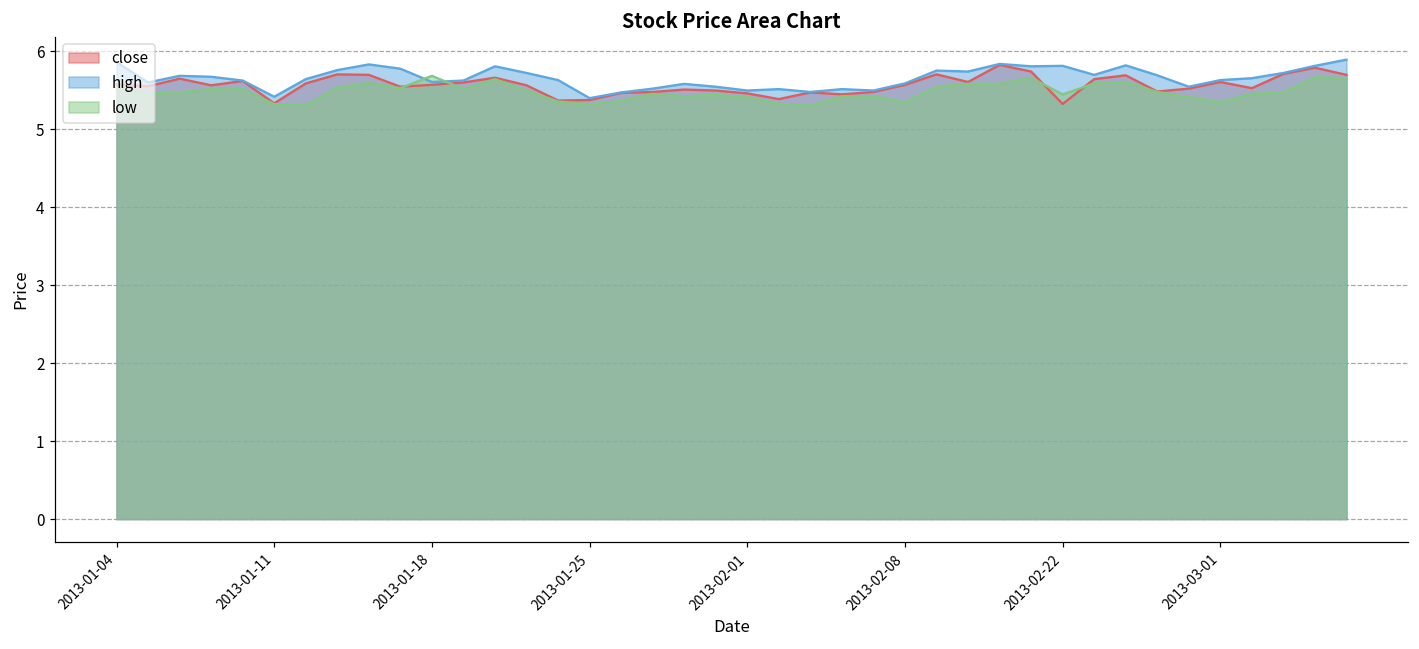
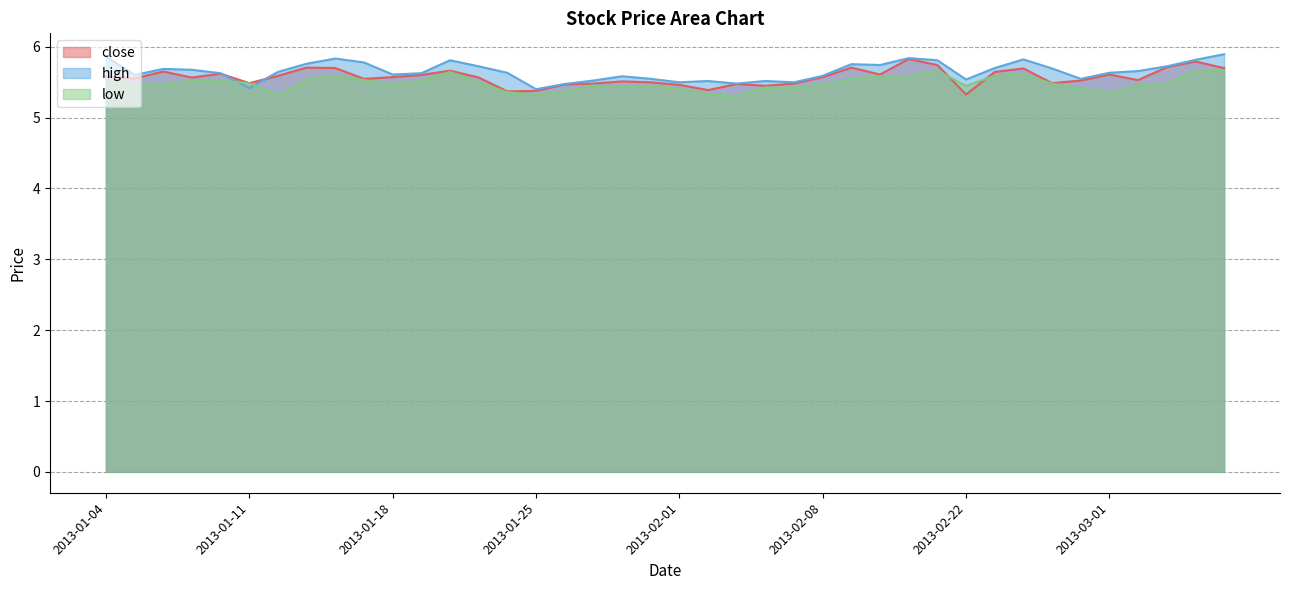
  {
    "close": {
-     "2013-01-11": 5.3,
+     "2013-01-11": 5.5,
      "2013-01-18": 5.6,
      "2013-02-01": 5.5,
      "2013-02-22": 5.3
    },
    "high": {
      "2013-01-11": 5.4,
      "2013-01-18": 5.6,
      "2013-02-01": 5.5,
-     "2013-02-22": 5.8
+     "2013-02-22": 5.5
    },
    "low": {
-     "2013-01-11": 5.3,
-     "2013-01-18": 5.7,
+     "2013-01-11": 5.5,
+     "2013-01-18": 5.5,
      "2013-01-25": 5.3,
      "2013-02-01": 5.4,
-     "2013-02-08": 5.3,
+     "2013-02-08": 5.5,
      "2013-02-22": 5.4,
      "2013-03-01": 5.4
    }
  }
